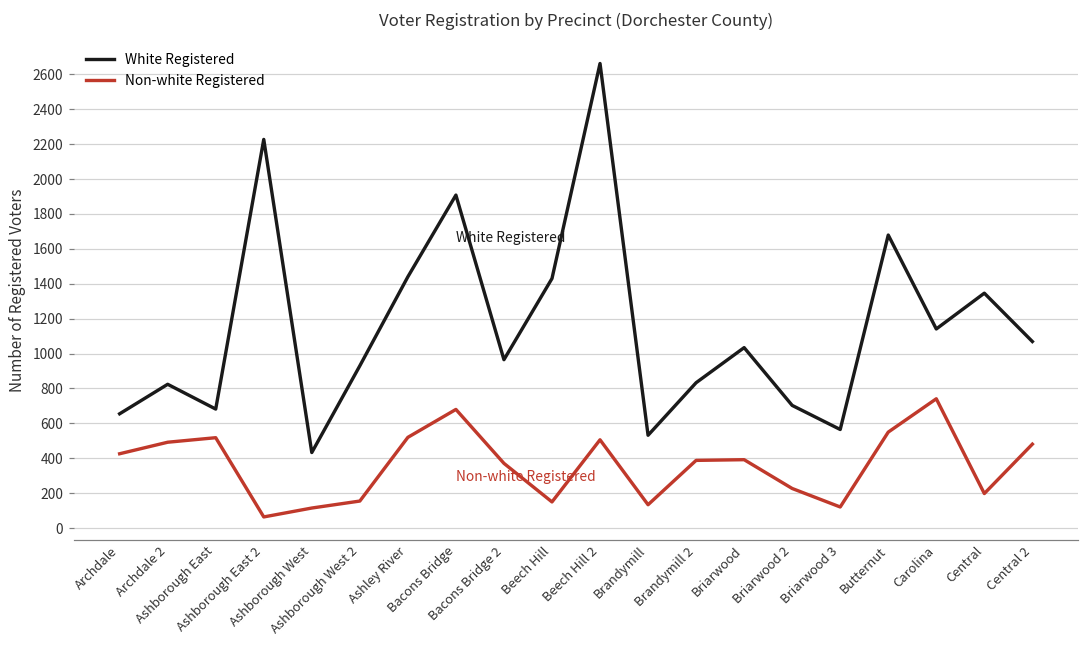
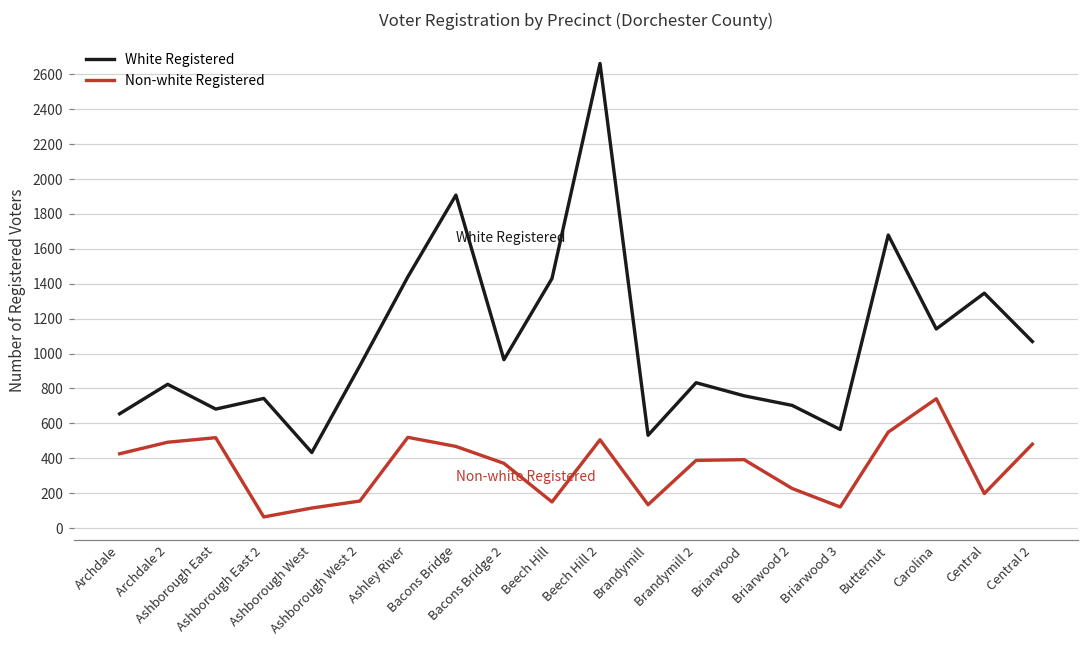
  {
    "White Registered": {
      "Archdale": 660,
      "Archdale 2": 820,
      "Ashborough East": 680,
-     "Ashborough East 2": 2230,
+     "Ashborough East 2": 740,
      "Ashborough West": 430,
      "Ashborough West 2": 930,
      "Ashley River": 1440,
      "Bacons Bridge": 1910,
      "Bacons Bridge 2": 970,
      "Beech Hill": 1430,
      "Beech Hill 2": 2660,
      "Brandymill": 530,
      "Brandymill 2": 830,
-     "Briarwood": 1030,
+     "Briarwood": 760,
      "Briarwood 2": 700,
      "Briarwood 3": 570,
      "Butternut": 1680,
      "Carolina": 1140,
      "Central": 1350,
      "Central 2": 1070
    },
    "Non-white Registered": {
      "Archdale": 430,
      "Archdale 2": 490,
      "Ashborough East": 520,
      "Ashborough East 2": 60,
      "Ashborough West": 120,
      "Ashborough West 2": 160,
      "Ashley River": 520,
-     "Bacons Bridge": 680,
+     "Bacons Bridge": 470,
      "Bacons Bridge 2": 370,
      "Beech Hill": 150,
      "Beech Hill 2": 510,
      "Brandymill": 130,
      "Brandymill 2": 390,
      "Briarwood": 390,
      "Briarwood 2": 230,
      "Briarwood 3": 120,
      "Butternut": 550,
      "Carolina": 740,
      "Central": 200,
      "Central 2": 480
    }
  }
